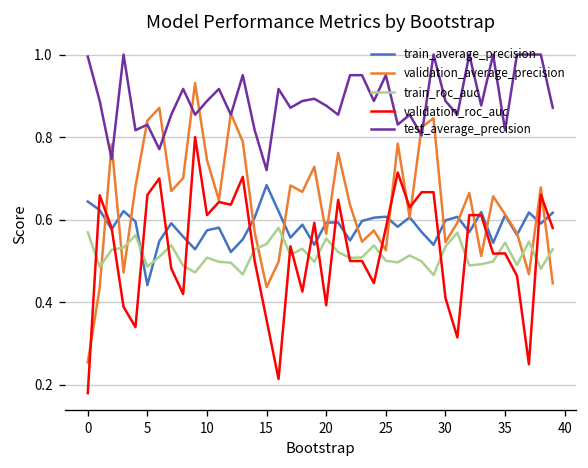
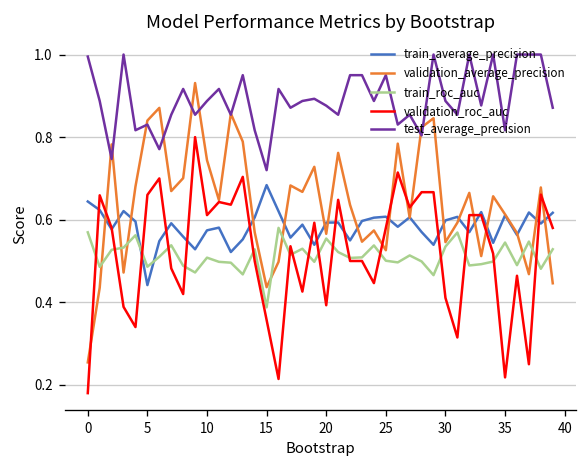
  {
    "train_average_precision": {
      "0": 0.64,
      "5": 0.44,
      "10": 0.57,
      "15": 0.68,
      "20": 0.59,
      "25": 0.61,
      "30": 0.60
    },
    "validation_average_precision": {
      "0": 0.25,
      "5": 0.84,
      "10": 0.74,
      "15": 0.44,
      "20": 0.57,
      "25": 0.53,
      "30": 0.55
    },
    "train_roc_auc": {
      "0": 0.57,
      "5": 0.49,
      "10": 0.51,
-     "15": 0.54,
+     "15": 0.39,
      "20": 0.55,
      "25": 0.50,
      "30": 0.53,
      "35": 0.54
    },
    "validation_roc_auc": {
      "0": 0.18,
      "5": 0.66,
      "10": 0.61,
      "15": 0.36,
      "20": 0.39,
      "25": 0.58,
      "30": 0.41,
-     "35": 0.52
+     "35": 0.22
    },
    "test_average_precision": {
      "0": 1.00,
      "5": 0.83,
      "10": 0.89,
      "15": 0.72,
      "20": 0.88,
      "25": 0.95,
      "30": 0.89,
      "35": 0.82
    }
  }
